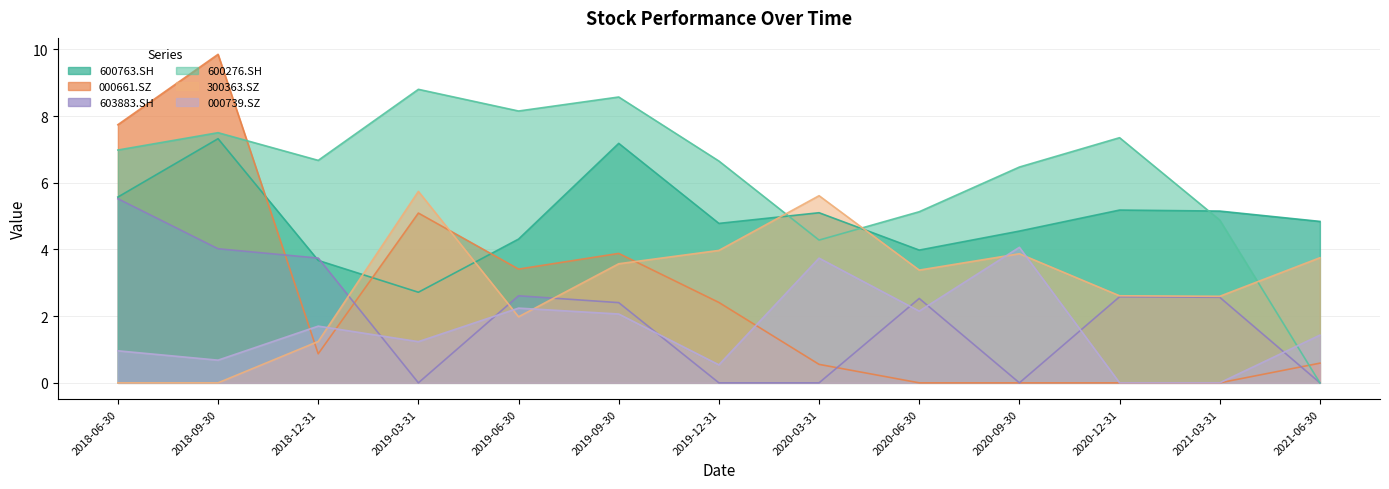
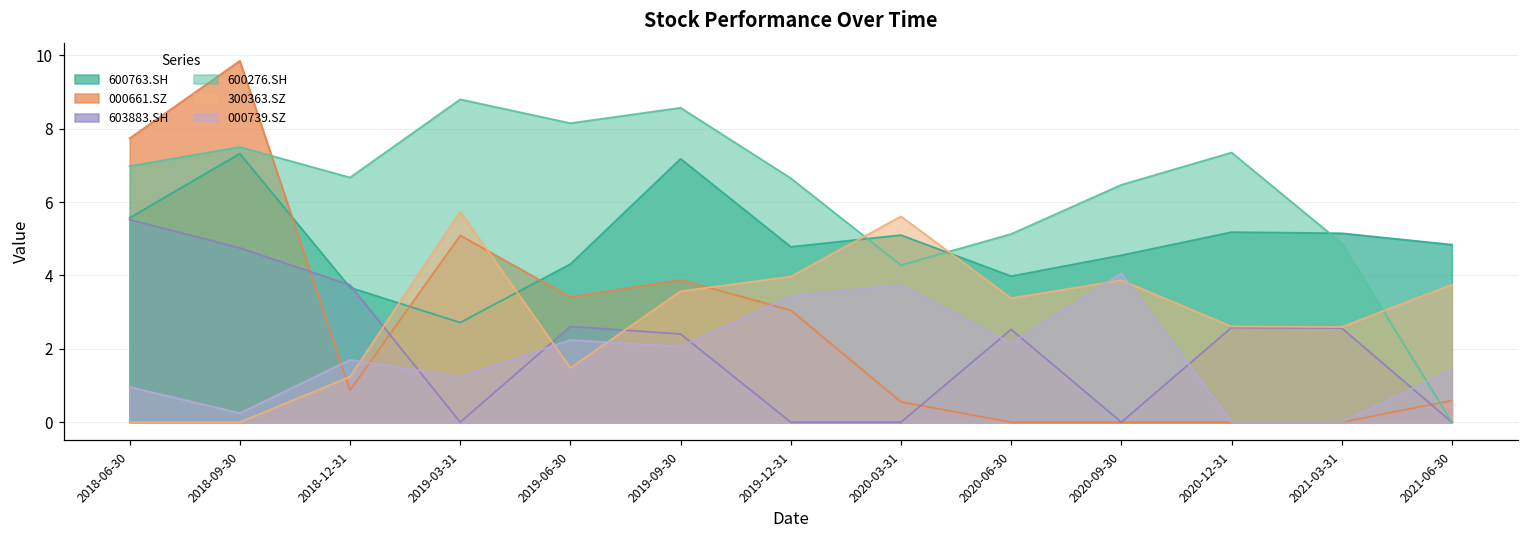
  {
    "000661.SZ": {
      "2018-06-30": 7.7,
      "2018-09-30": 9.9,
      "2018-12-31": 0.9,
      "2019-03-31": 5.1,
      "2019-06-30": 3.4,
      "2019-09-30": 3.9,
-     "2019-12-31": 2.4,
+     "2019-12-31": 3.1,
      "2020-03-31": 0.6,
      "2020-06-30": 0.0,
      "2021-06-30": 0.6
    },
    "603883.SH": {
-     "2018-09-30": 4.0,
+     "2018-09-30": 4.8,
      "2019-03-31": 0.0,
      "2019-06-30": 2.6,
      "2019-09-30": 2.4,
      "2019-12-31": 0.0,
      "2020-03-31": 0.0,
      "2020-06-30": 2.5
    },
    "300363.SZ": {
      "2018-06-30": 0.0,
      "2018-09-30": 0.0,
      "2018-12-31": 1.2,
      "2019-03-31": 5.7,
-     "2019-06-30": 2.0,
+     "2019-06-30": 1.5,
      "2019-09-30": 3.6,
      "2019-12-31": 4.0,
      "2020-03-31": 5.6,
      "2020-06-30": 3.4,
      "2020-09-30": 3.9,
      "2021-06-30": 3.8
    },
    "000739.SZ": {
      "2018-06-30": 1.0,
-     "2018-09-30": 0.7,
+     "2018-09-30": 0.2,
      "2018-12-31": 1.7,
      "2019-03-31": 1.2,
      "2019-06-30": 2.2,
      "2019-09-30": 2.1,
-     "2019-12-31": 0.5,
+     "2019-12-31": 3.4,
      "2020-03-31": 3.7,
      "2020-06-30": 2.2,
      "2020-09-30": 4.1,
      "2021-06-30": 1.4
    }
  }
